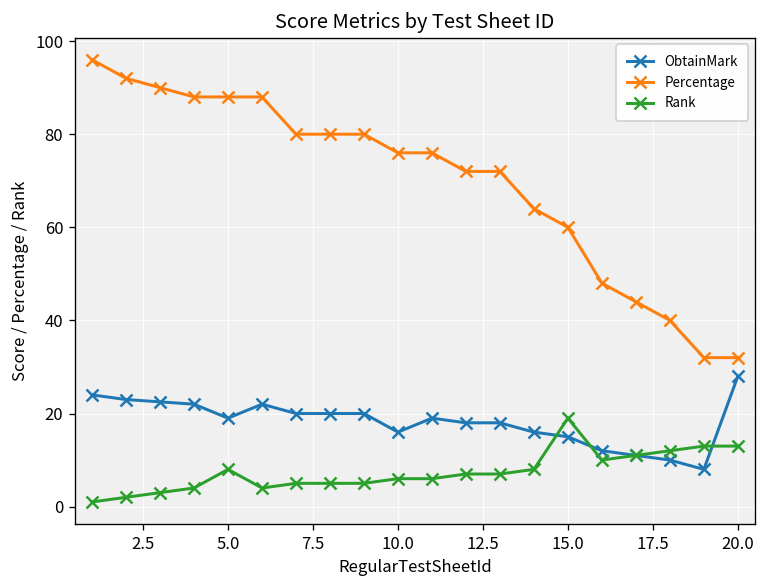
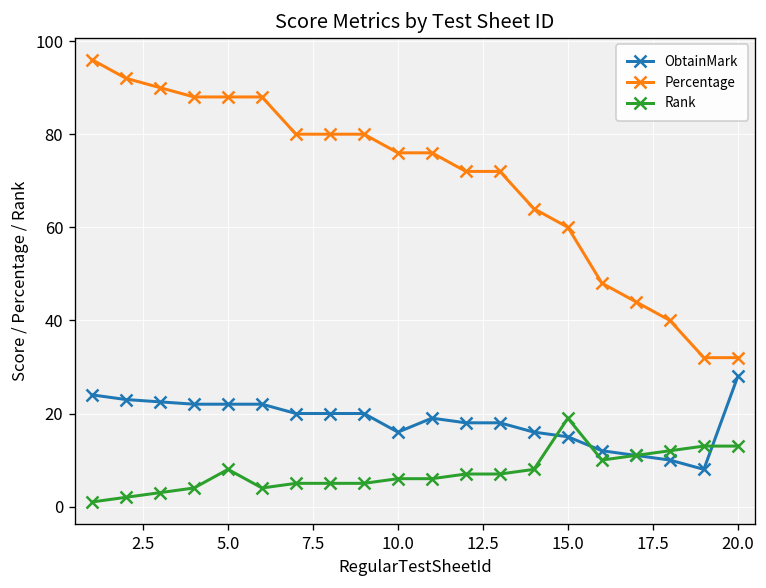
  {
    "ObtainMark": {
-     "5.0": 19,
+     "5.0": 22,
      "10.0": 16,
      "15.0": 15,
      "20.0": 28
    },
    "Percentage": {
      "5.0": 88,
      "10.0": 76,
      "15.0": 60,
      "20.0": 32
    },
    "Rank": {
      "5.0": 8,
      "10.0": 6,
      "15.0": 19,
      "20.0": 13
    }
  }
